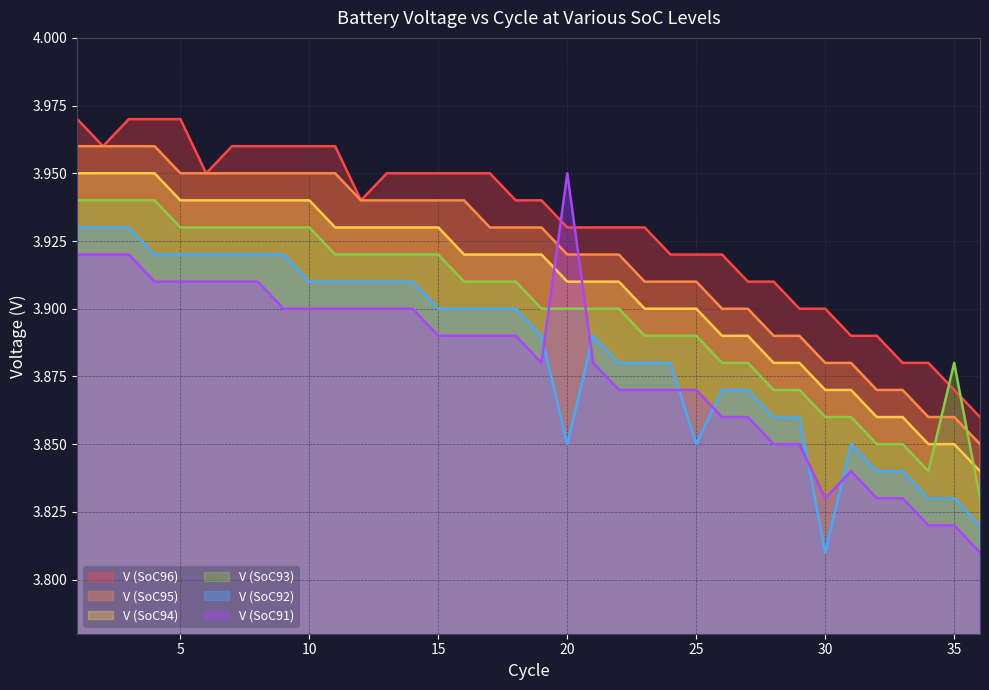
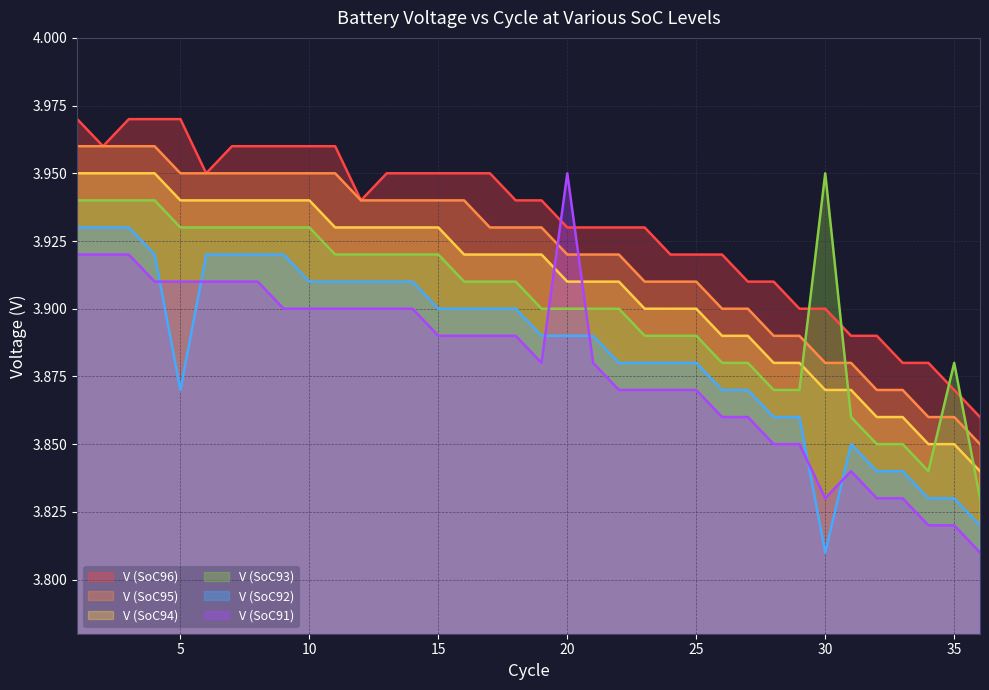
  {
    "V (SoC93)": {
      "5": 3.93,
      "10": 3.93,
      "15": 3.92,
      "20": 3.90,
      "25": 3.89,
-     "30": 3.86,
+     "30": 3.95,
      "35": 3.88
    },
    "V (SoC92)": {
-     "5": 3.92,
+     "5": 3.87,
      "10": 3.91,
      "15": 3.90,
-     "20": 3.85,
-     "25": 3.85,
+     "20": 3.89,
+     "25": 3.88,
      "30": 3.81,
      "35": 3.83
    },
    "V (SoC91)": {
      "5": 3.91,
      "10": 3.90,
      "15": 3.89,
      "20": 3.95,
      "25": 3.87,
      "30": 3.83,
      "35": 3.82
    }
  }
